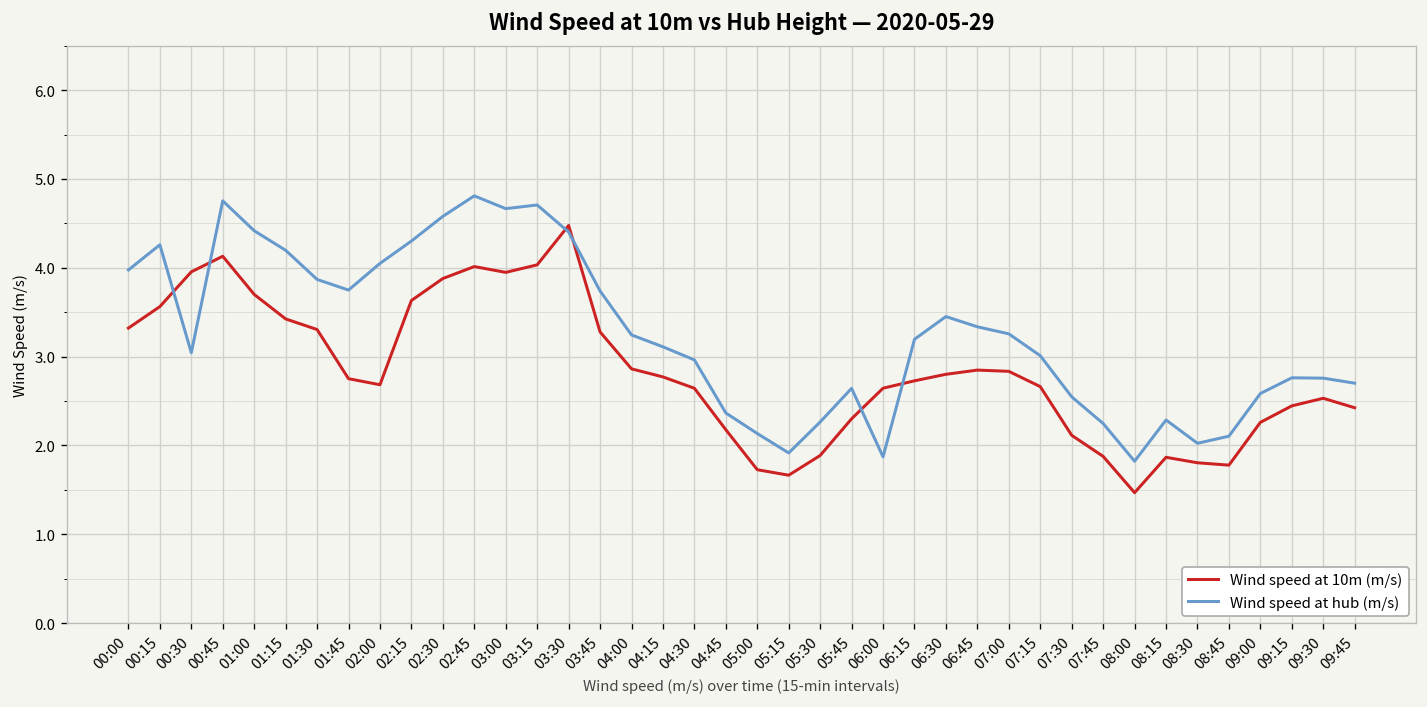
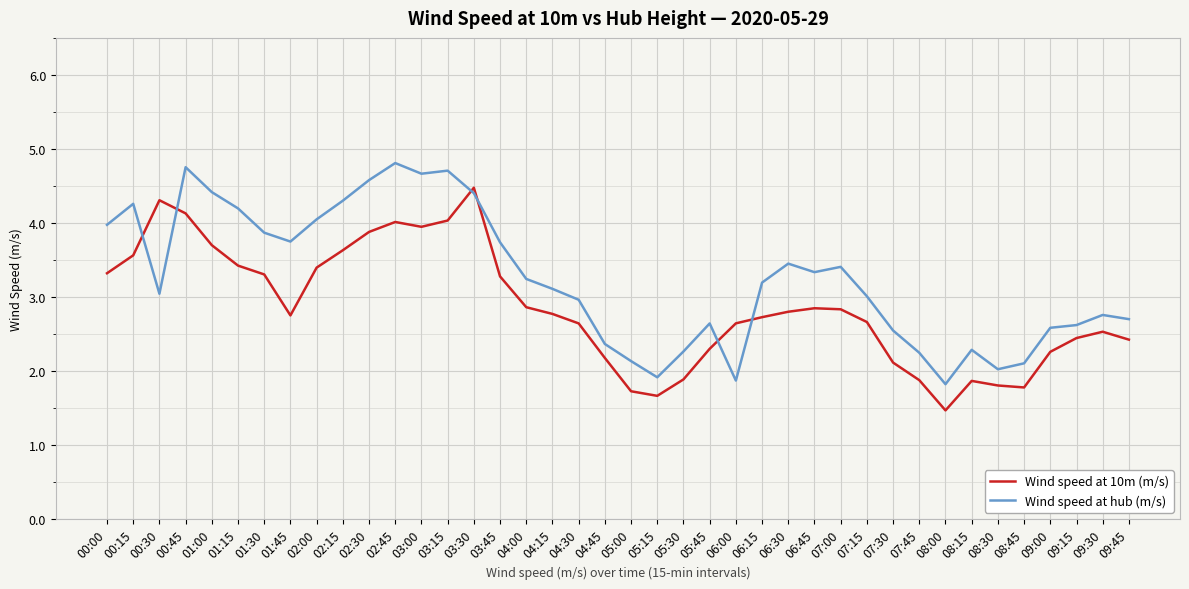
  {
    "Wind speed at 10m (m/s)": {
      "00:00": 3.3,
      "00:15": 3.6,
-     "00:30": 4.0,
+     "00:30": 4.3,
      "00:45": 4.1,
      "01:00": 3.7,
      "01:15": 3.4,
      "01:30": 3.3,
      "01:45": 2.8,
-     "02:00": 2.7,
+     "02:00": 3.4,
      "02:15": 3.6,
      "02:30": 3.9,
      "02:45": 4.0,
      "03:00": 3.9,
      "03:15": 4.0,
      "03:30": 4.5,
      "03:45": 3.3,
      "04:00": 2.9,
      "04:15": 2.8,
      "04:30": 2.6,
      "04:45": 2.2,
      "05:00": 1.7,
      "05:15": 1.7,
      "05:30": 1.9,
      "05:45": 2.3,
      "06:00": 2.6,
      "06:15": 2.7,
      "06:30": 2.8,
      "06:45": 2.8,
      "07:00": 2.8,
      "07:15": 2.7,
      "07:30": 2.1,
      "07:45": 1.9,
      "08:00": 1.5,
      "08:15": 1.9,
      "08:30": 1.8,
      "08:45": 1.8,
      "09:00": 2.3,
      "09:15": 2.4,
      "09:30": 2.5,
      "09:45": 2.4
    },
    "Wind speed at hub (m/s)": {
      "00:00": 4.0,
      "00:15": 4.3,
      "00:30": 3.0,
      "00:45": 4.8,
      "01:00": 4.4,
      "01:15": 4.2,
      "01:30": 3.9,
      "01:45": 3.7,
      "02:00": 4.0,
      "02:15": 4.3,
      "02:30": 4.6,
      "02:45": 4.8,
      "03:00": 4.7,
      "03:15": 4.7,
      "03:30": 4.4,
      "03:45": 3.7,
      "04:00": 3.2,
      "04:15": 3.1,
      "04:30": 3.0,
      "04:45": 2.4,
      "05:00": 2.1,
      "05:15": 1.9,
      "05:30": 2.3,
      "05:45": 2.6,
      "06:00": 1.9,
      "06:15": 3.2,
      "06:30": 3.5,
      "06:45": 3.3,
-     "07:00": 3.3,
+     "07:00": 3.4,
      "07:15": 3.0,
      "07:30": 2.5,
      "07:45": 2.2,
      "08:00": 1.8,
      "08:15": 2.3,
      "08:30": 2.0,
      "08:45": 2.1,
      "09:00": 2.6,
-     "09:15": 2.8,
+     "09:15": 2.6,
      "09:30": 2.8,
      "09:45": 2.7
    }
  }
